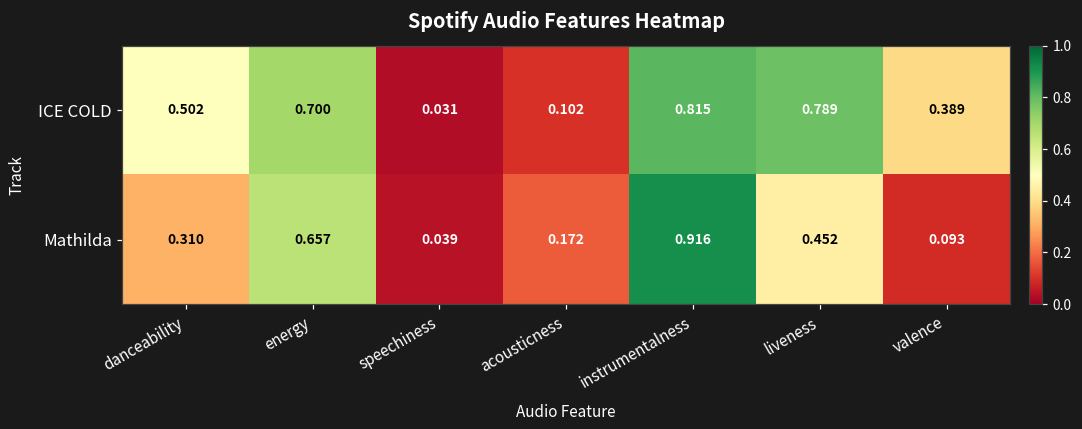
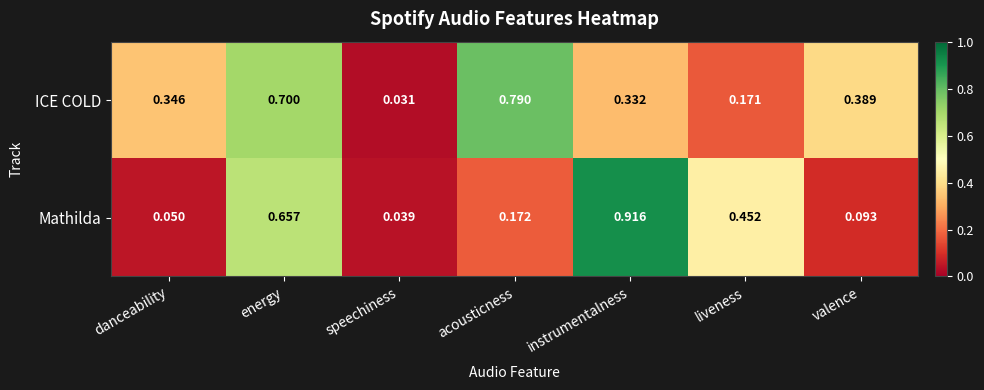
  {
    "ICE COLD": {
-     "danceability": 0.502,
+     "danceability": 0.346,
      "energy": 0.700,
      "speechiness": 0.031,
-     "acousticness": 0.102,
-     "instrumentalness": 0.815,
-     "liveness": 0.789,
+     "acousticness": 0.790,
+     "instrumentalness": 0.332,
+     "liveness": 0.171,
      "valence": 0.389
    },
    "Mathilda": {
-     "danceability": 0.310,
+     "danceability": 0.050,
      "energy": 0.657,
      "speechiness": 0.039,
      "acousticness": 0.172,
      "instrumentalness": 0.916,
      "liveness": 0.452,
      "valence": 0.093
    }
  }
